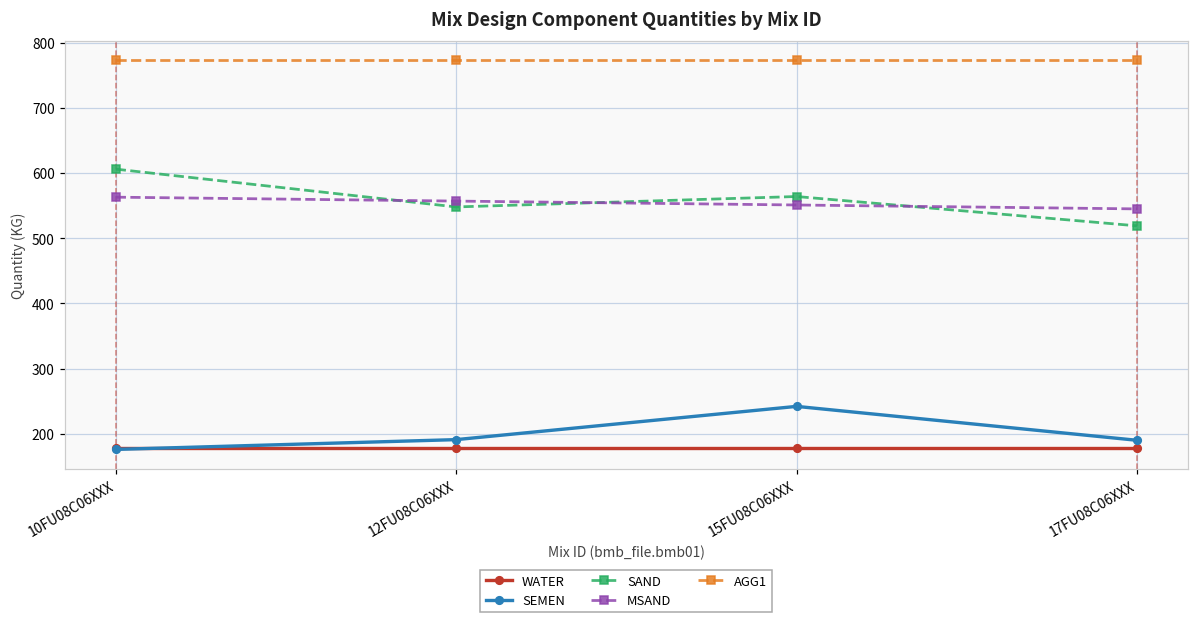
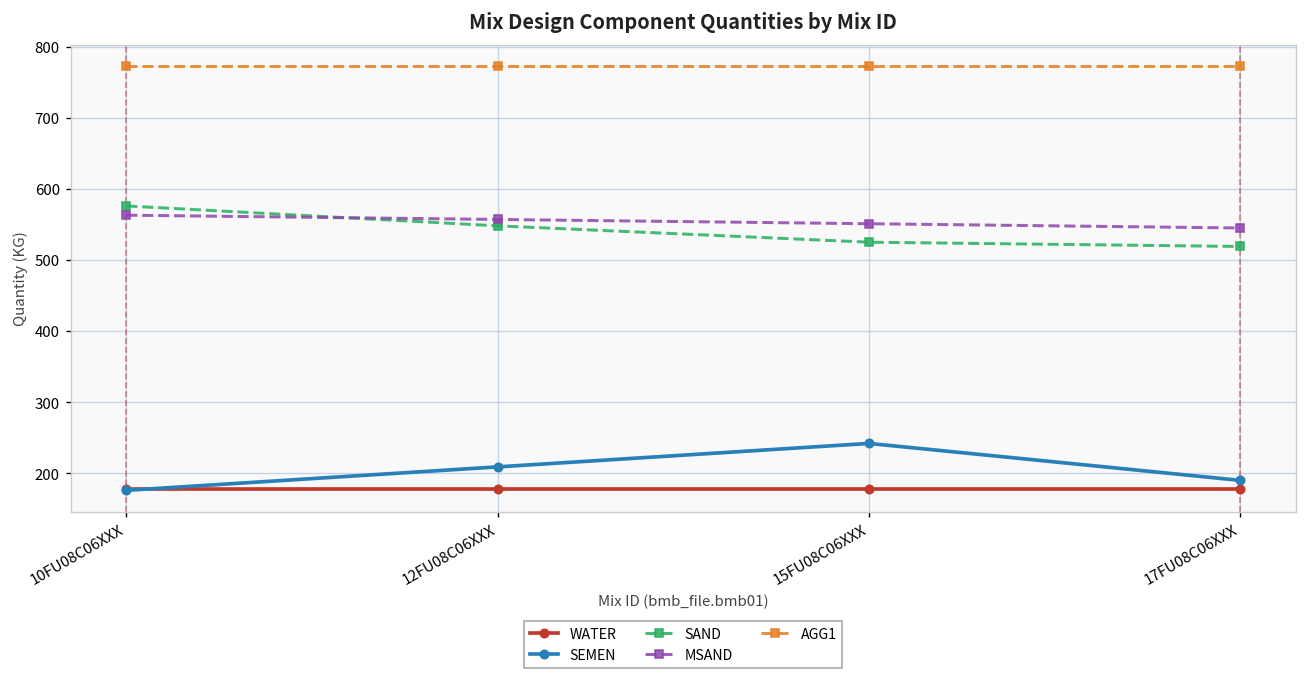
  {
    "WATER": {
      "12FU08C06XXX": 180,
      "15FU08C06XXX": 180,
      "17FU08C06XXX": 180
    },
    "SEMEN": {
-     "12FU08C06XXX": 190,
+     "12FU08C06XXX": 210,
      "15FU08C06XXX": 240,
      "17FU08C06XXX": 190
    },
    "SAND": {
-     "10FU08C06XXX": 610,
+     "10FU08C06XXX": 580,
      "12FU08C06XXX": 550,
-     "15FU08C06XXX": 560,
+     "15FU08C06XXX": 530,
      "17FU08C06XXX": 520
    },
    "MSAND": {
      "10FU08C06XXX": 560,
      "12FU08C06XXX": 560,
      "15FU08C06XXX": 550,
      "17FU08C06XXX": 550
    },
    "AGG1": {
      "10FU08C06XXX": 770,
      "12FU08C06XXX": 770,
      "15FU08C06XXX": 770,
      "17FU08C06XXX": 770
    }
  }
